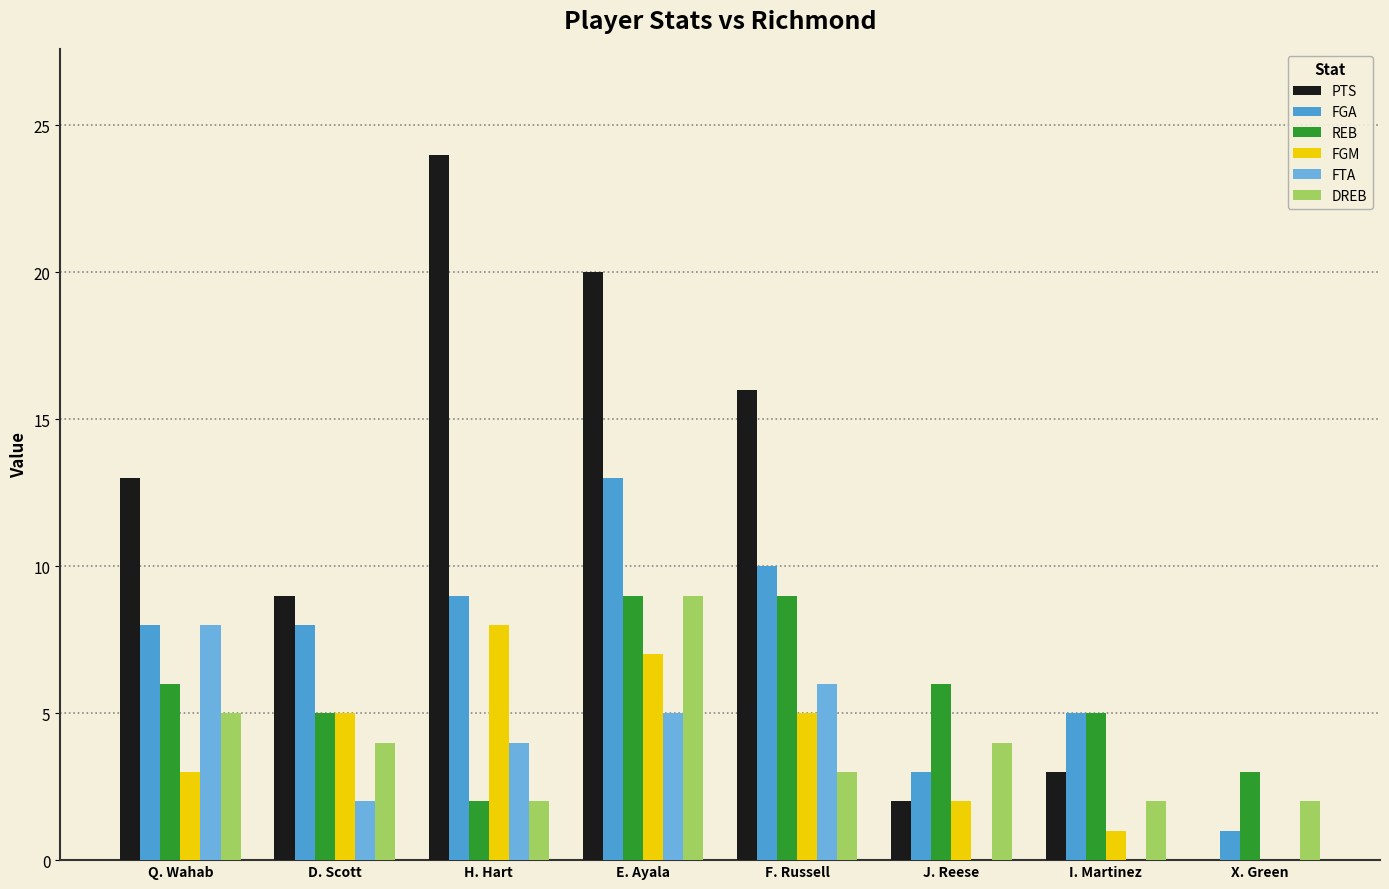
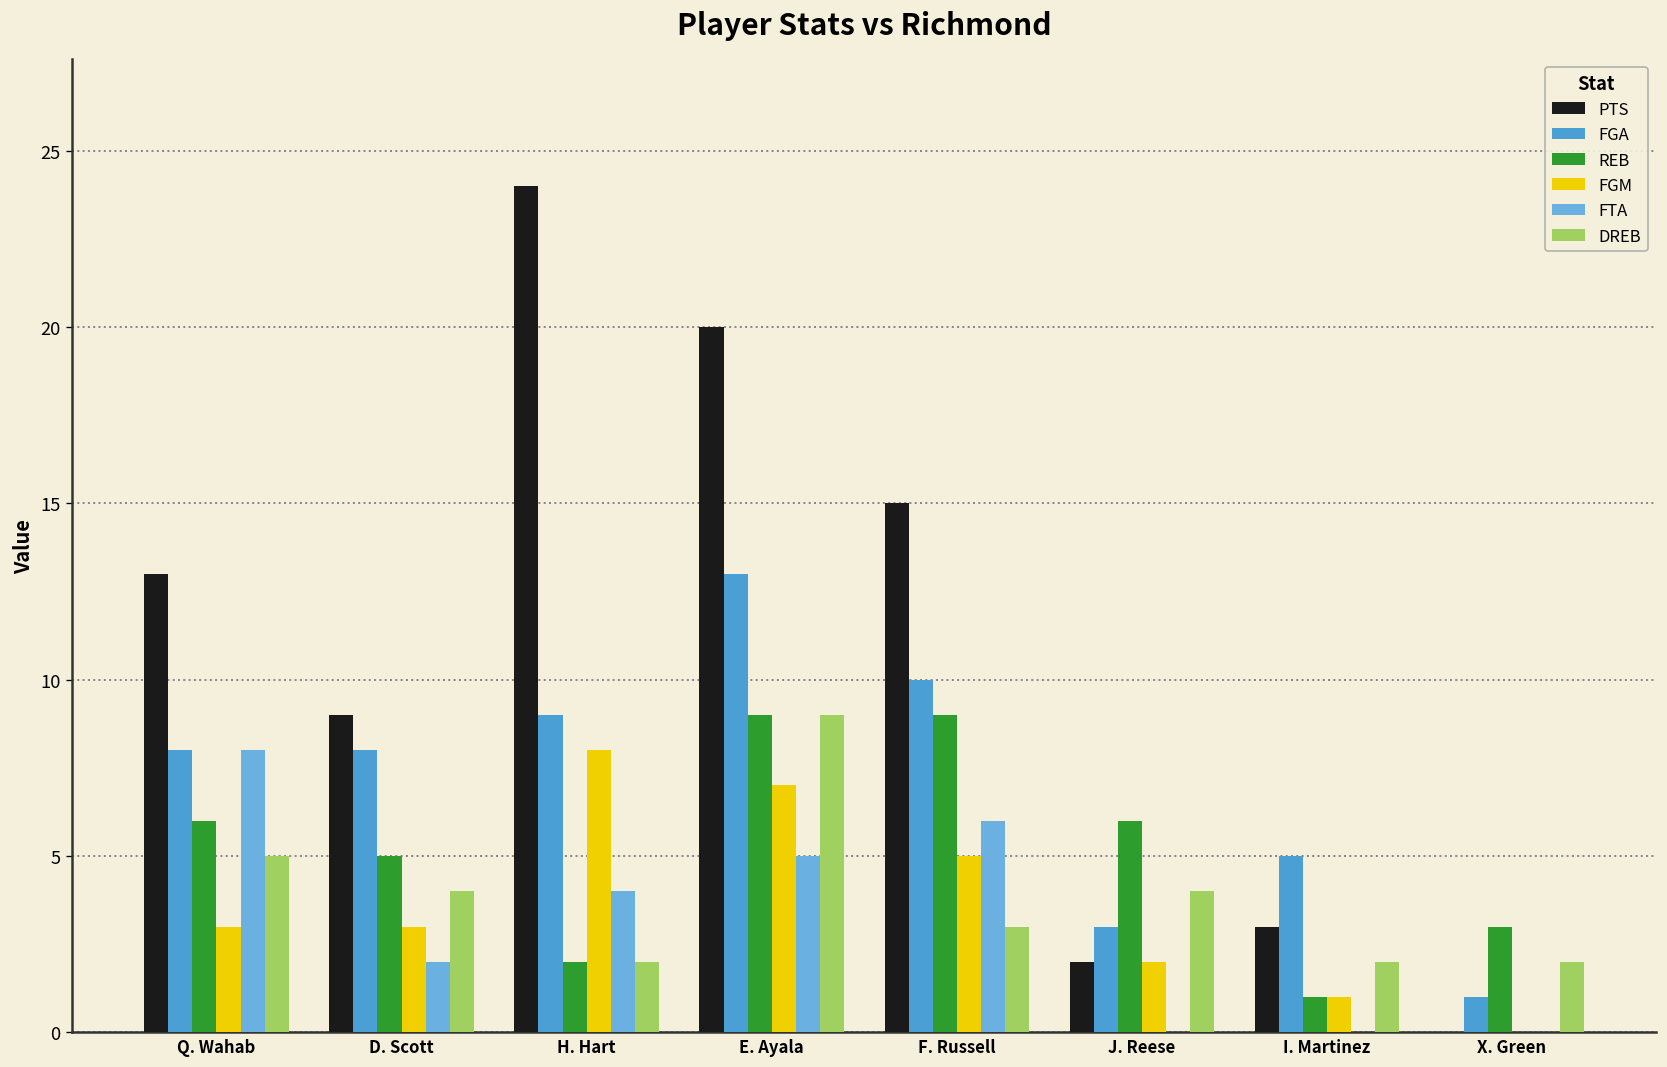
  {
    "PTS": {
      "Q. Wahab": 13,
      "D. Scott": 9,
      "H. Hart": 24,
      "E. Ayala": 20,
-     "F. Russell": 16,
+     "F. Russell": 15,
      "J. Reese": 2,
      "I. Martinez": 3,
      "X. Green": 0
    },
    "REB": {
      "Q. Wahab": 6,
      "D. Scott": 5,
      "H. Hart": 2,
      "E. Ayala": 9,
      "F. Russell": 9,
      "J. Reese": 6,
-     "I. Martinez": 5,
+     "I. Martinez": 1,
      "X. Green": 3
    },
    "FGM": {
      "Q. Wahab": 3,
-     "D. Scott": 5,
+     "D. Scott": 3,
      "H. Hart": 8,
      "E. Ayala": 7,
      "F. Russell": 5,
      "J. Reese": 2,
      "I. Martinez": 1,
      "X. Green": 0
    },
    "DREB": {
      "Q. Wahab": 5,
      "D. Scott": 4,
      "H. Hart": 2,
      "E. Ayala": 9,
      "F. Russell": 3,
      "J. Reese": 4,
      "I. Martinez": 2,
      "X. Green": 2
    }
  }
